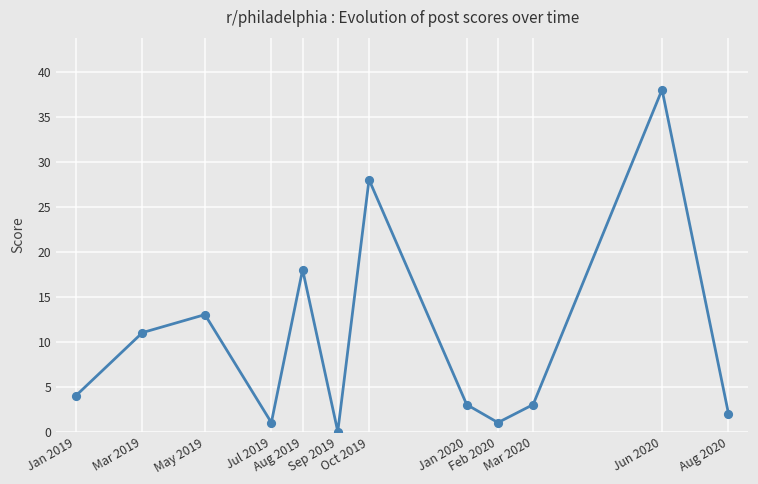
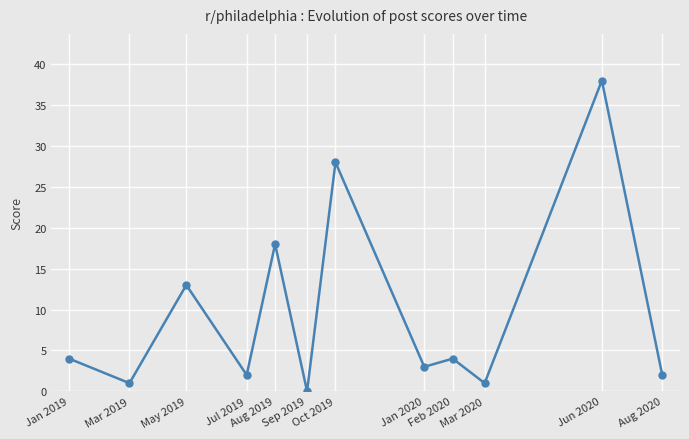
  {
    "Jan 2019": 4,
-   "Mar 2019": 11,
+   "Mar 2019": 1,
    "May 2019": 13,
-   "Jul 2019": 1,
+   "Jul 2019": 2,
    "Aug 2019": 18,
    "Sep 2019": 0,
    "Oct 2019": 28,
    "Jan 2020": 3,
-   "Feb 2020": 1,
-   "Mar 2020": 3,
+   "Feb 2020": 4,
+   "Mar 2020": 1,
    "Jun 2020": 38,
    "Aug 2020": 2
  }
